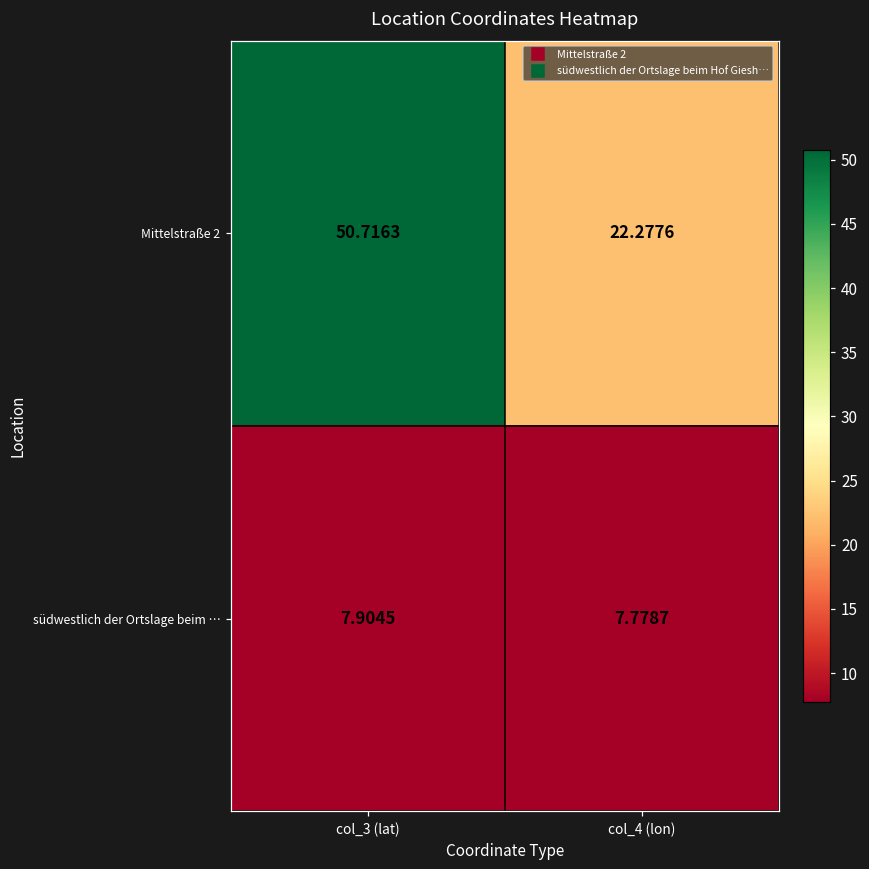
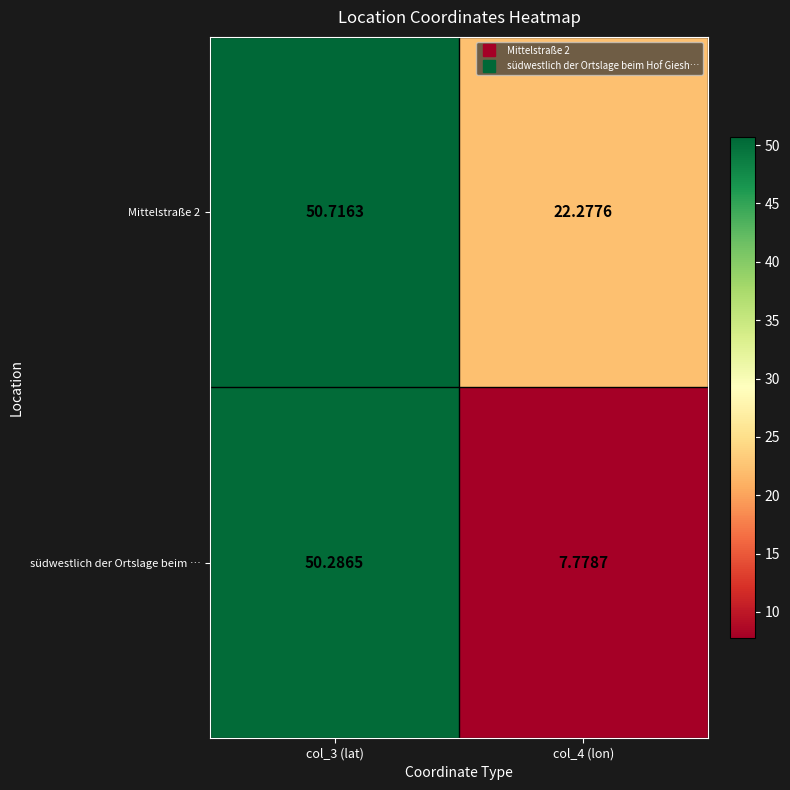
  {
    "Mittelstraße 2": {
      "col_3 (lat)": 50.7163,
      "col_4 (lon)": 22.2776
    },
    "südwestlich der Ortslage beim …": {
-     "col_3 (lat)": 7.9045,
+     "col_3 (lat)": 50.2865,
      "col_4 (lon)": 7.7787
    }
  }
